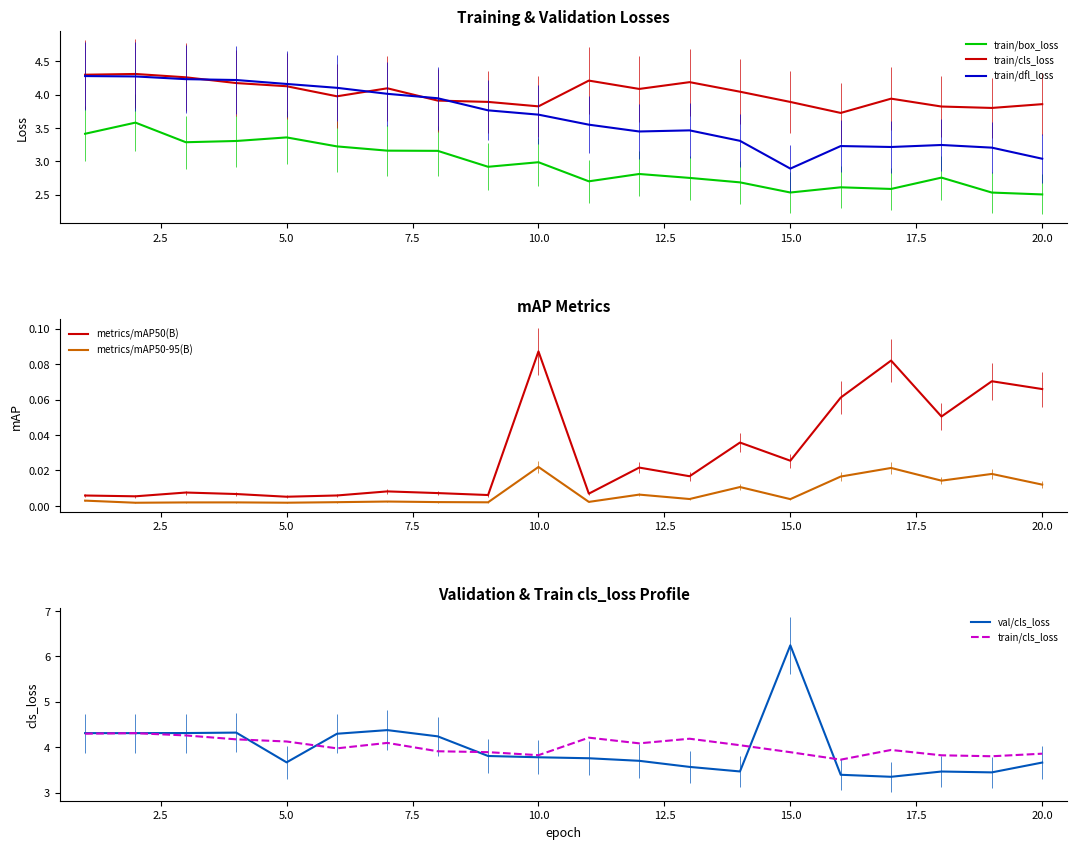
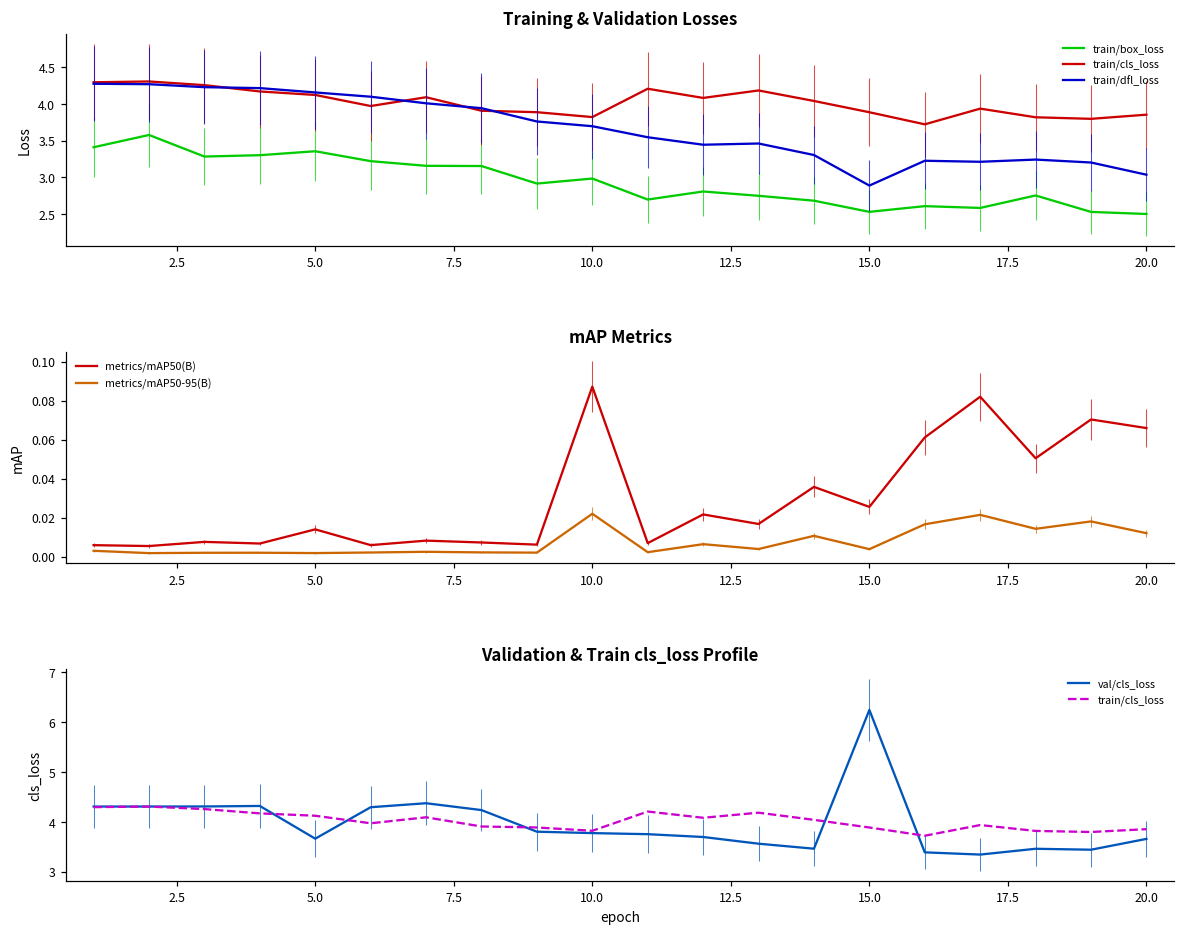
  {
    "Training & Validation Losses": {
      "train/box_loss": {
        "5.0": 3.4,
        "10.0": 3.0,
        "15.0": 2.5,
        "20.0": 2.5
      },
      "train/dfl_loss": {
        "10.0": 3.7,
        "15.0": 2.9,
        "20.0": 3.0
      }
    },
    "mAP Metrics": {
      "metrics/mAP50(B)": {
-       "5.0": 0.005,
+       "5.0": 0.014,
        "10.0": 0.087,
        "15.0": 0.026,
        "20.0": 0.066
      },
      "metrics/mAP50-95(B)": {
        "5.0": 0.002,
        "10.0": 0.022,
        "15.0": 0.004,
        "20.0": 0.012
      }
    },
    "Validation & Train cls_loss Profile": {
      "val/cls_loss": {
        "5.0": 3.7,
        "15.0": 6.2,
        "20.0": 3.7
      },
      "train/cls_loss": {
        "5.0": 4.1,
        "15.0": 3.9,
        "20.0": 3.9
      }
    }
  }
